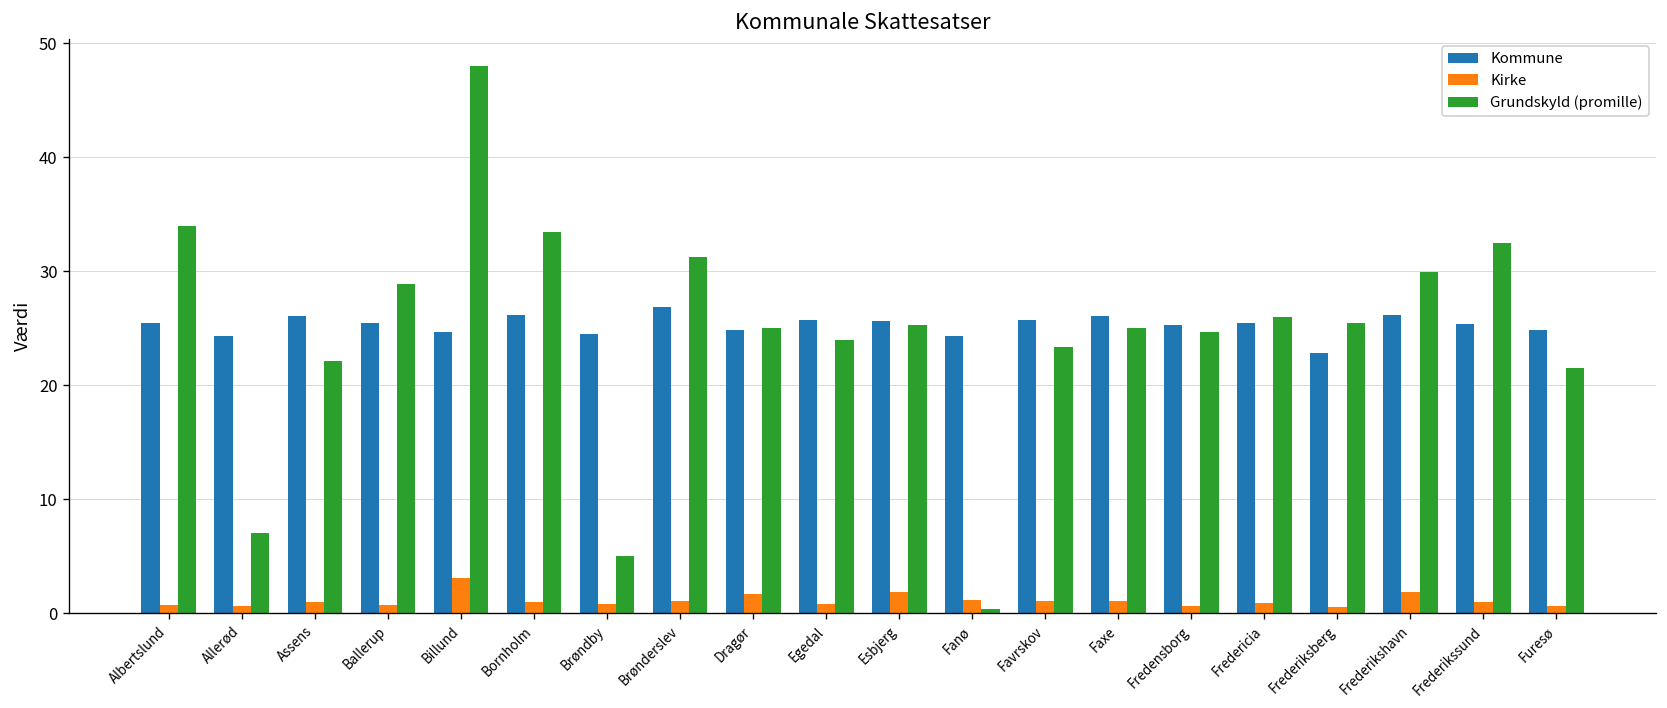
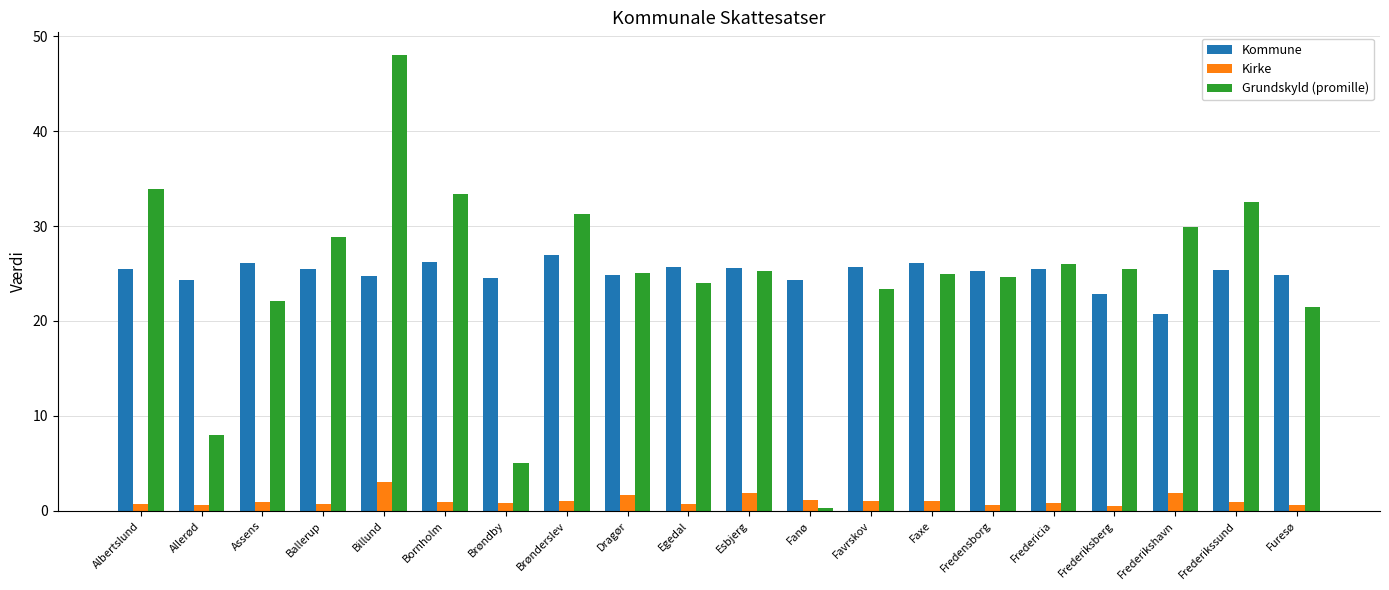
  {
    "Kommune": {
      "Albertslund": 26,
      "Allerød": 24,
      "Assens": 26,
      "Ballerup": 26,
      "Billund": 25,
      "Bornholm": 26,
      "Brøndby": 25,
      "Brønderslev": 27,
      "Dragør": 25,
      "Egedal": 26,
      "Esbjerg": 26,
      "Fanø": 24,
      "Favrskov": 26,
      "Faxe": 26,
      "Fredensborg": 25,
      "Fredericia": 26,
      "Frederiksberg": 23,
-     "Frederikshavn": 26,
+     "Frederikshavn": 21,
      "Frederikssund": 25,
      "Furesø": 25
    },
    "Kirke": {
      "Albertslund": 1,
      "Allerød": 1,
      "Assens": 1,
      "Ballerup": 1,
      "Billund": 3,
      "Bornholm": 1,
      "Brøndby": 1,
      "Brønderslev": 1,
      "Dragør": 2,
      "Egedal": 1,
      "Esbjerg": 2,
      "Fanø": 1,
      "Favrskov": 1,
      "Faxe": 1,
      "Fredensborg": 1,
      "Fredericia": 1,
      "Frederiksberg": 1,
      "Frederikshavn": 2,
      "Frederikssund": 1,
      "Furesø": 1
    },
    "Grundskyld (promille)": {
      "Albertslund": 34,
-     "Allerød": 7,
+     "Allerød": 8,
      "Assens": 22,
      "Ballerup": 29,
      "Billund": 48,
      "Bornholm": 33,
      "Brøndby": 5,
      "Brønderslev": 31,
      "Dragør": 25,
      "Egedal": 24,
      "Esbjerg": 25,
      "Fanø": 0,
      "Favrskov": 23,
      "Faxe": 25,
      "Fredensborg": 25,
      "Fredericia": 26,
      "Frederiksberg": 26,
      "Frederikshavn": 30,
      "Frederikssund": 33,
      "Furesø": 22
    }
  }
